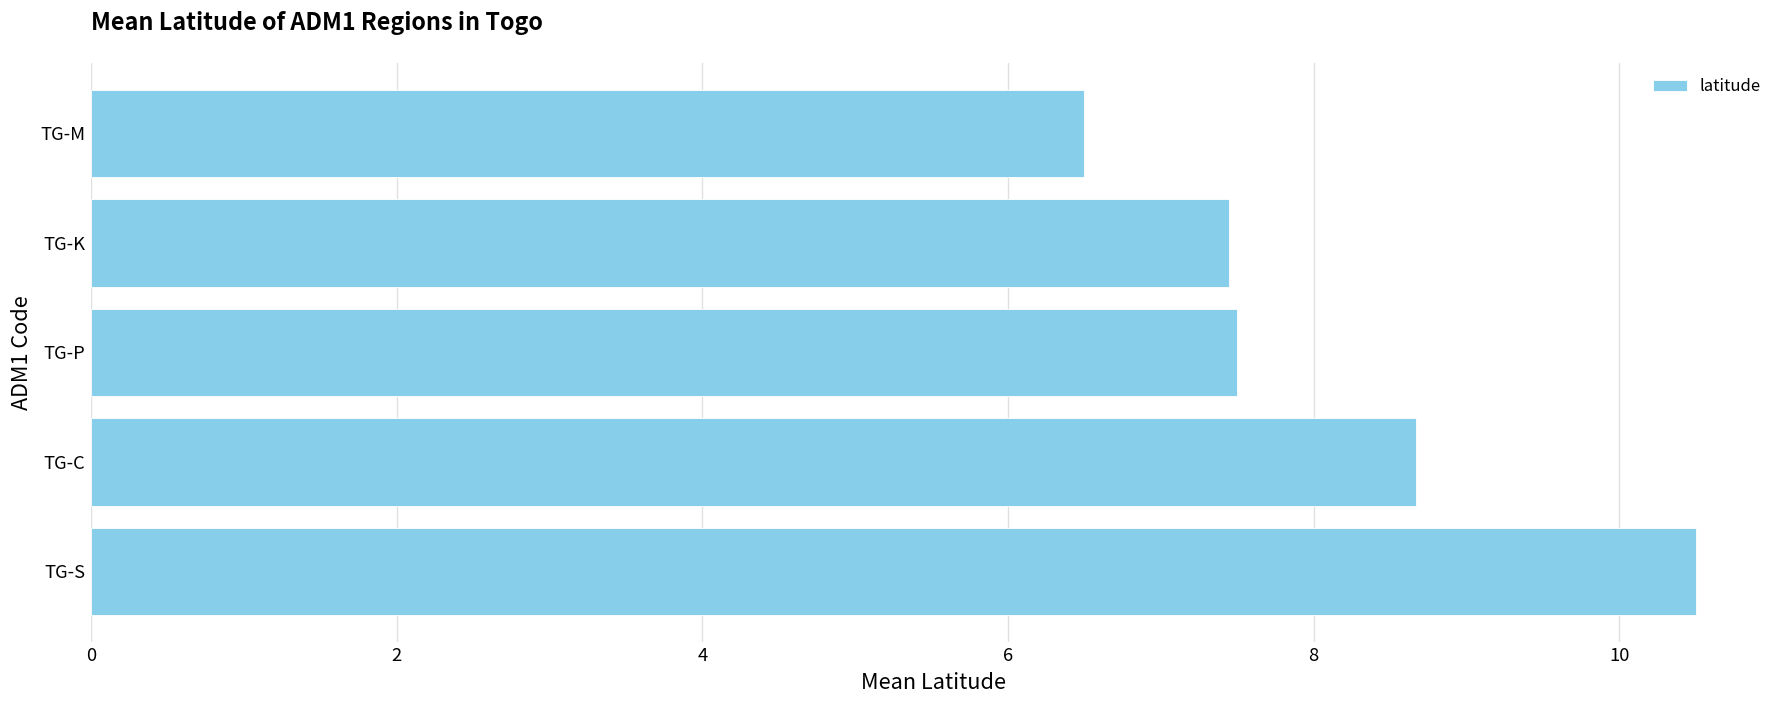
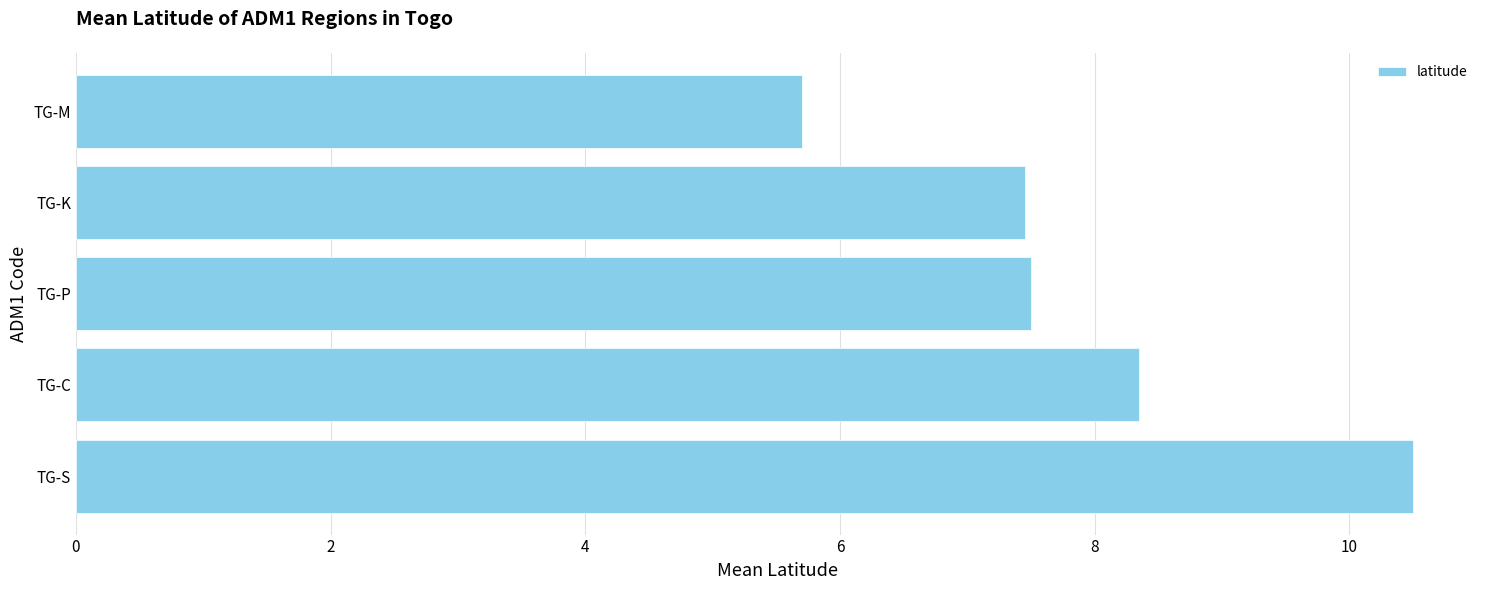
  {
-   "TG-M": 6.5,
+   "TG-M": 5.7,
    "TG-K": 7.45,
    "TG-P": 7.50,
-   "TG-C": 8.67,
+   "TG-C": 8.35,
    "TG-S": 10.50
  }
